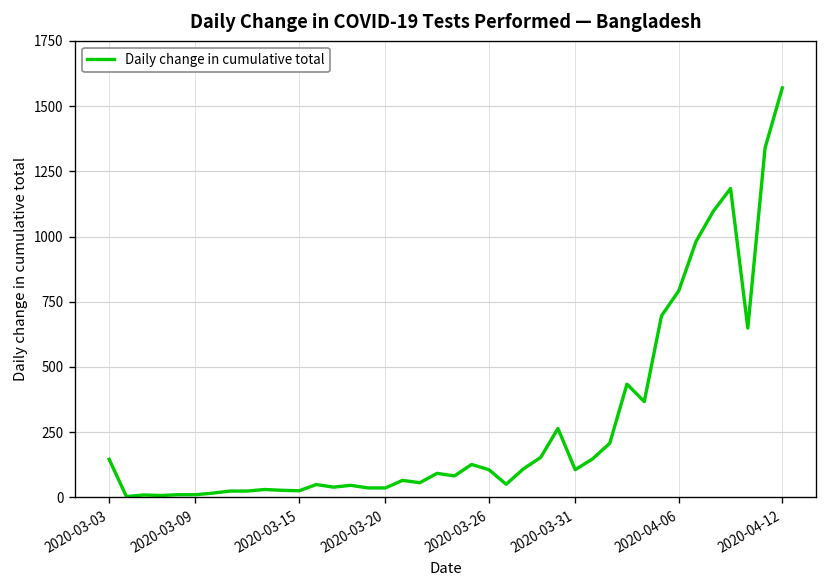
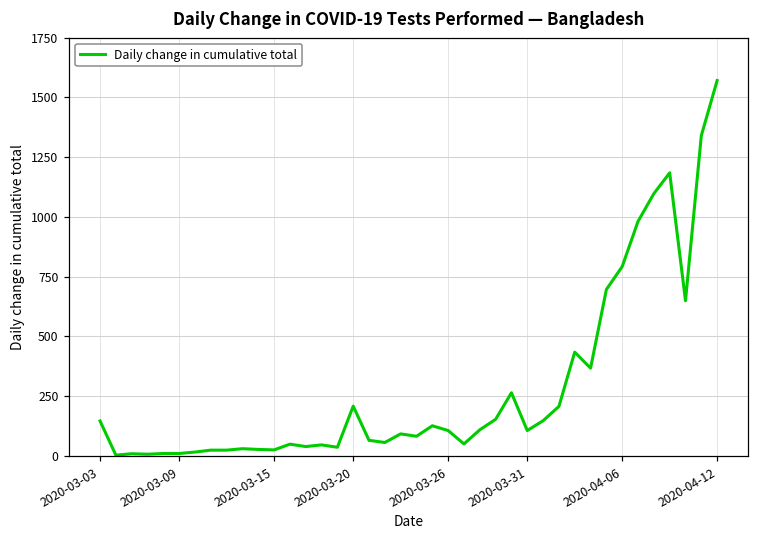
  {
    "2020-03-03": 150,
    "2020-03-09": 10,
    "2020-03-15": 30,
-   "2020-03-20": 40,
+   "2020-03-20": 210,
    "2020-03-26": 110,
    "2020-03-31": 110,
    "2020-04-06": 790,
    "2020-04-12": 1570
  }
